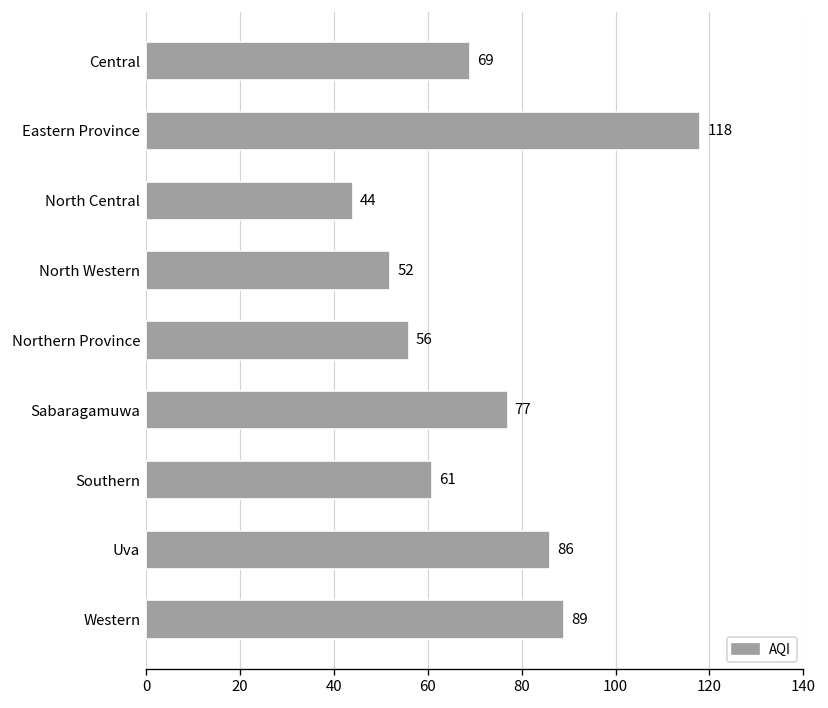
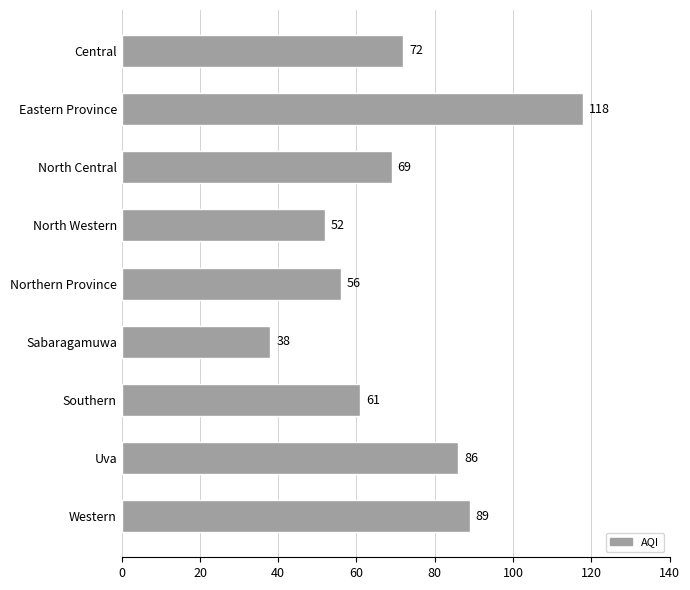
  {
-   "Central": 69,
+   "Central": 72,
    "Eastern Province": 118,
-   "North Central": 44,
+   "North Central": 69,
    "North Western": 52,
    "Northern Province": 56,
-   "Sabaragamuwa": 77,
+   "Sabaragamuwa": 38,
    "Southern": 61,
    "Uva": 86,
    "Western": 89
  }
